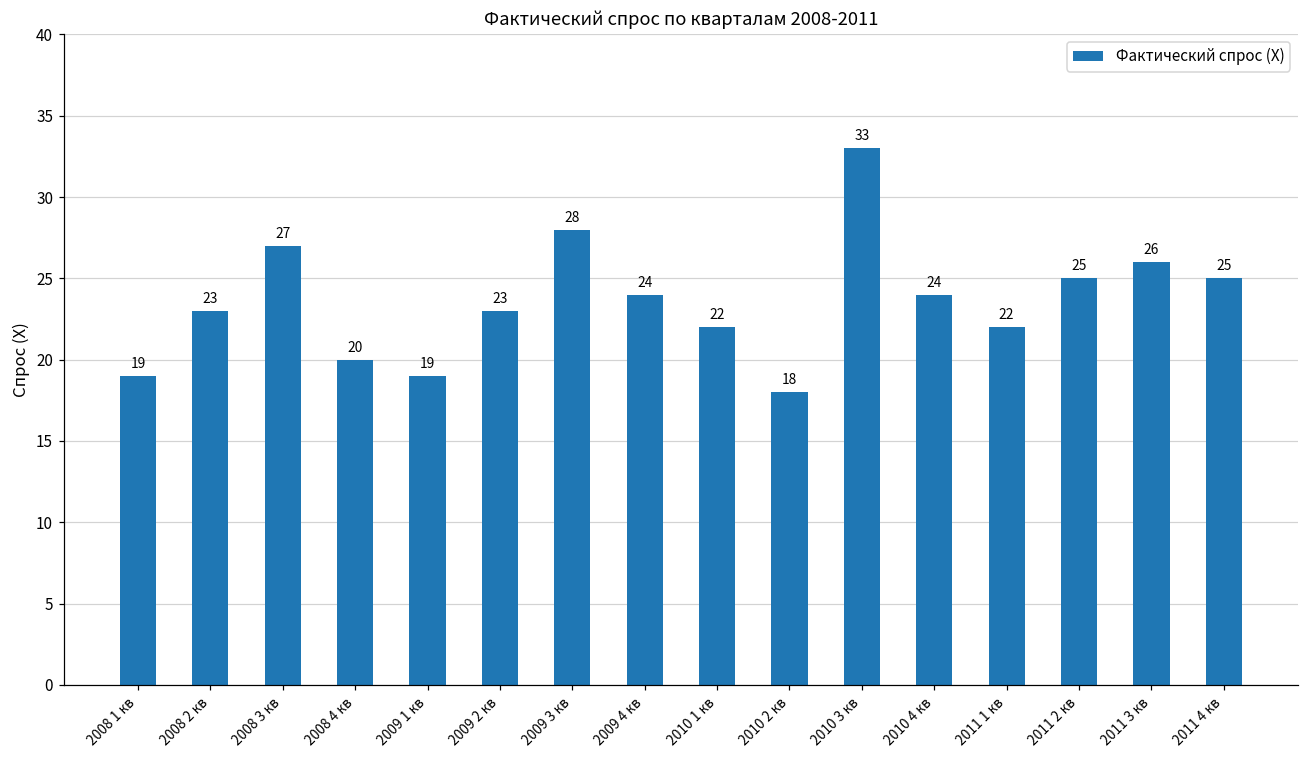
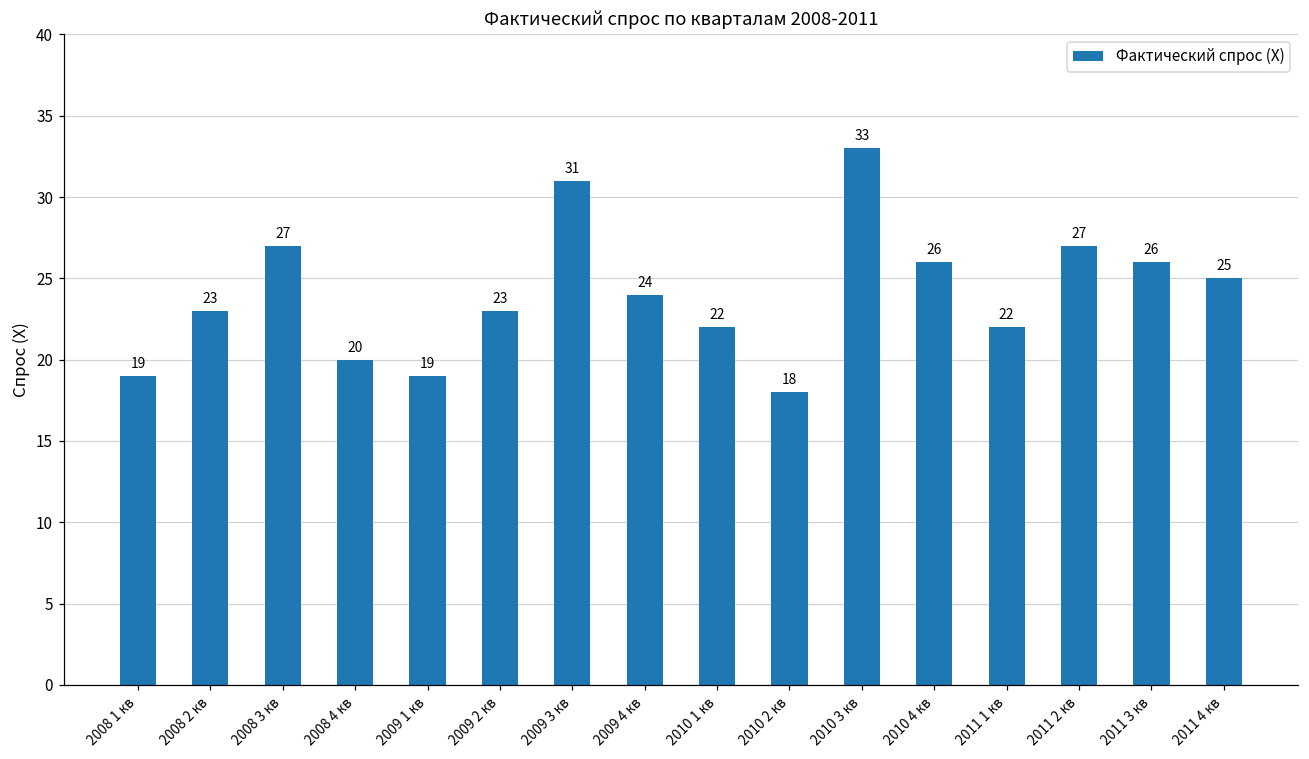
  {
    "2008 1 кв": 19,
    "2008 2 кв": 23,
    "2008 3 кв": 27,
    "2008 4 кв": 20,
    "2009 1 кв": 19,
    "2009 2 кв": 23,
-   "2009 3 кв": 28,
+   "2009 3 кв": 31,
    "2009 4 кв": 24,
    "2010 1 кв": 22,
    "2010 2 кв": 18,
    "2010 3 кв": 33,
-   "2010 4 кв": 24,
+   "2010 4 кв": 26,
    "2011 1 кв": 22,
-   "2011 2 кв": 25,
+   "2011 2 кв": 27,
    "2011 3 кв": 26,
    "2011 4 кв": 25
  }
